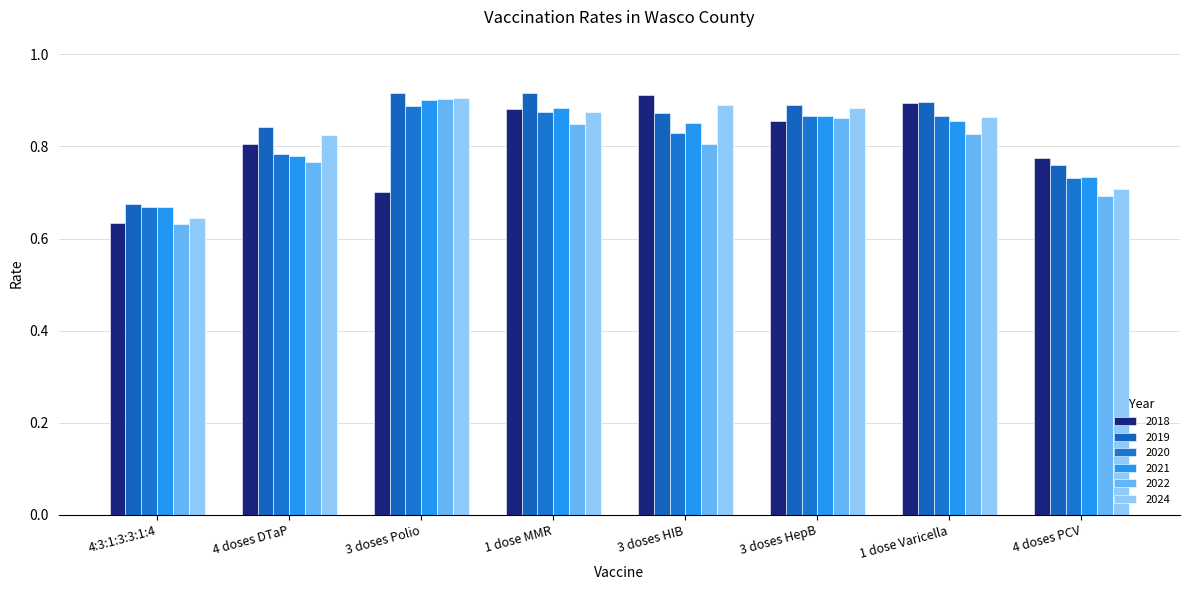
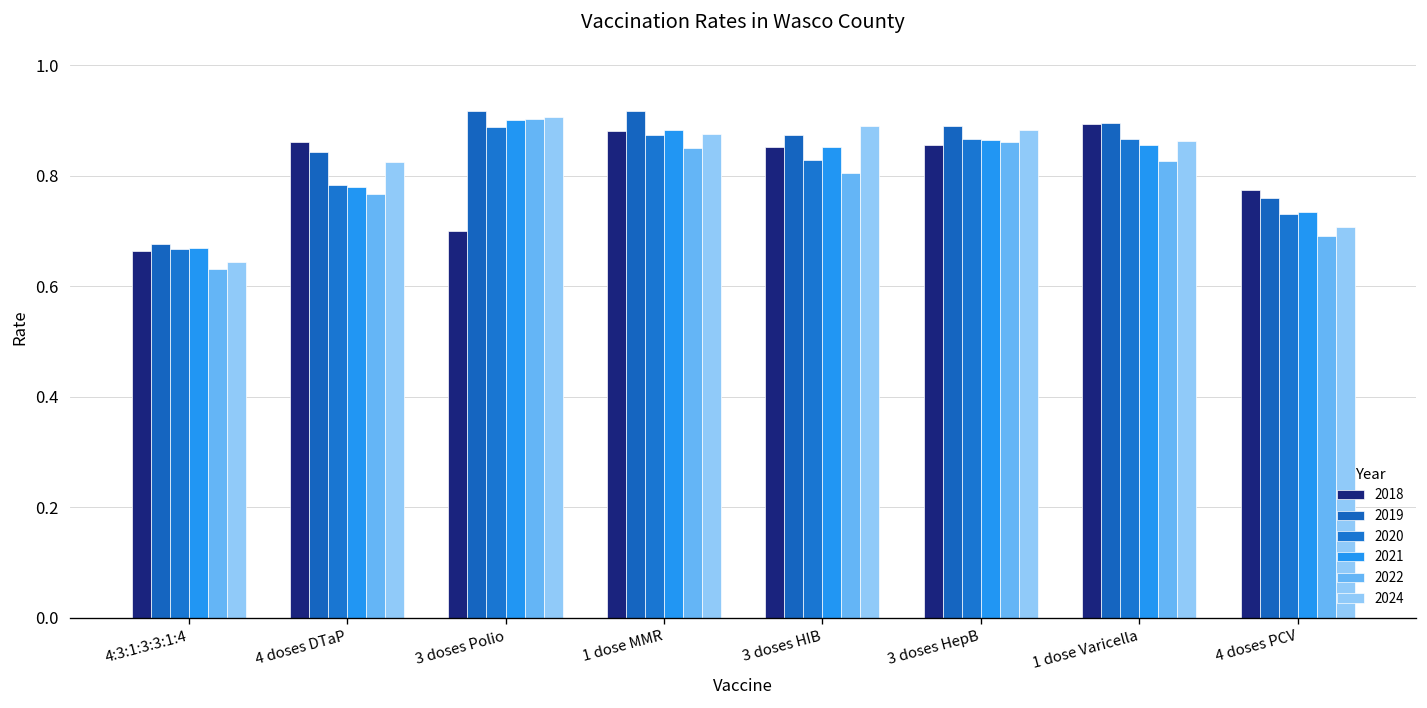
  {
    "2018": {
-     "4:3:1:3:3:1:4": 0.63,
-     "4 doses DTaP": 0.81,
+     "4:3:1:3:3:1:4": 0.66,
+     "4 doses DTaP": 0.86,
      "3 doses Polio": 0.70,
      "1 dose MMR": 0.88,
-     "3 doses HIB": 0.91,
+     "3 doses HIB": 0.85,
      "3 doses HepB": 0.86,
      "1 dose Varicella": 0.89,
      "4 doses PCV": 0.77
    }
  }
